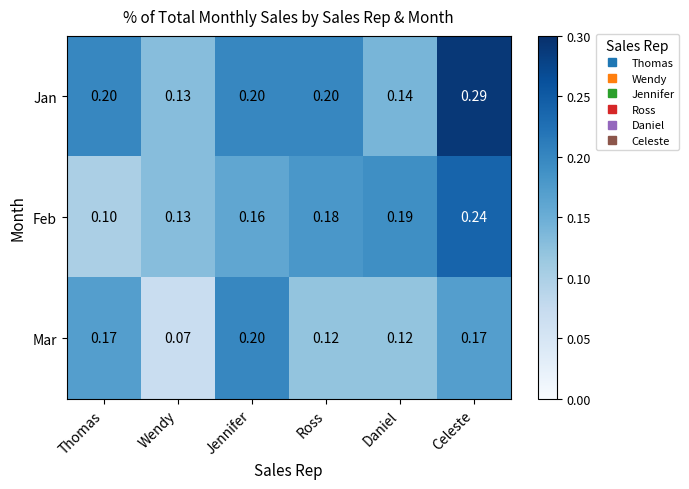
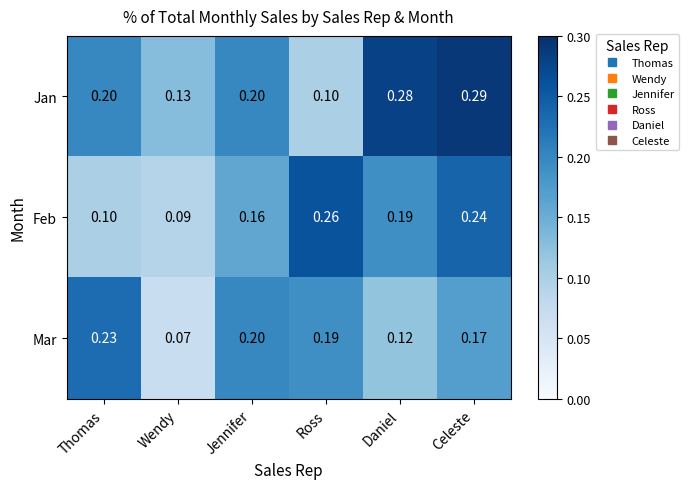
  {
    "Jan": {
      "Thomas": 0.20,
      "Wendy": 0.13,
      "Jennifer": 0.20,
-     "Ross": 0.20,
-     "Daniel": 0.14,
+     "Ross": 0.10,
+     "Daniel": 0.28,
      "Celeste": 0.29
    },
    "Feb": {
      "Thomas": 0.10,
-     "Wendy": 0.13,
+     "Wendy": 0.09,
      "Jennifer": 0.16,
-     "Ross": 0.18,
+     "Ross": 0.26,
      "Daniel": 0.19,
      "Celeste": 0.24
    },
    "Mar": {
-     "Thomas": 0.17,
+     "Thomas": 0.23,
      "Wendy": 0.07,
      "Jennifer": 0.20,
-     "Ross": 0.12,
+     "Ross": 0.19,
      "Daniel": 0.12,
      "Celeste": 0.17
    }
  }
